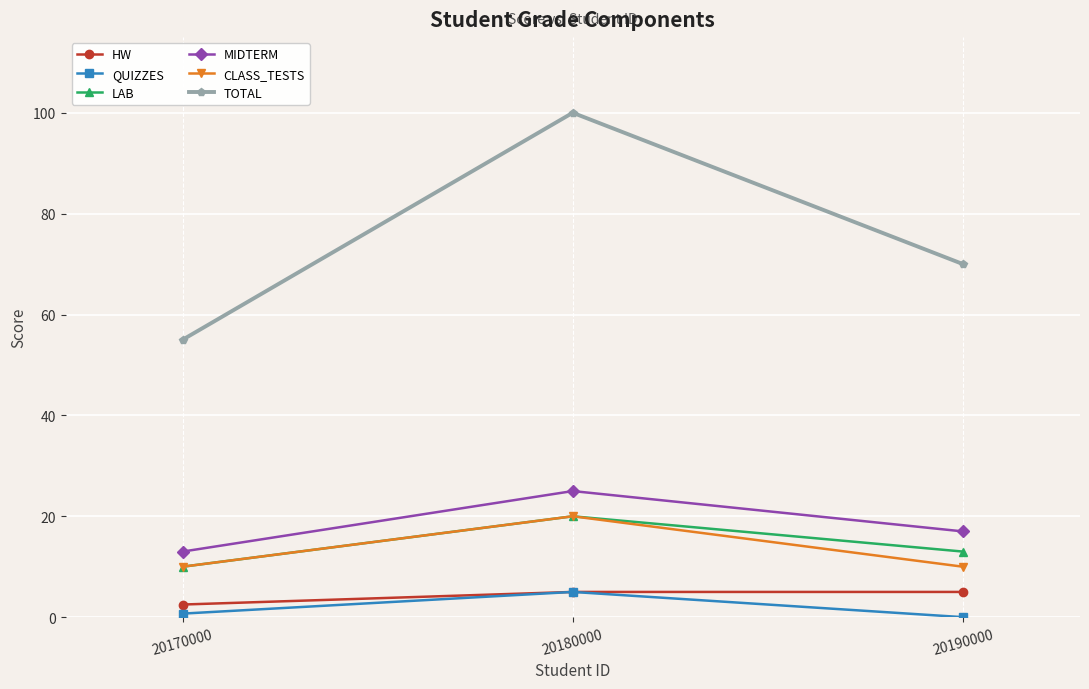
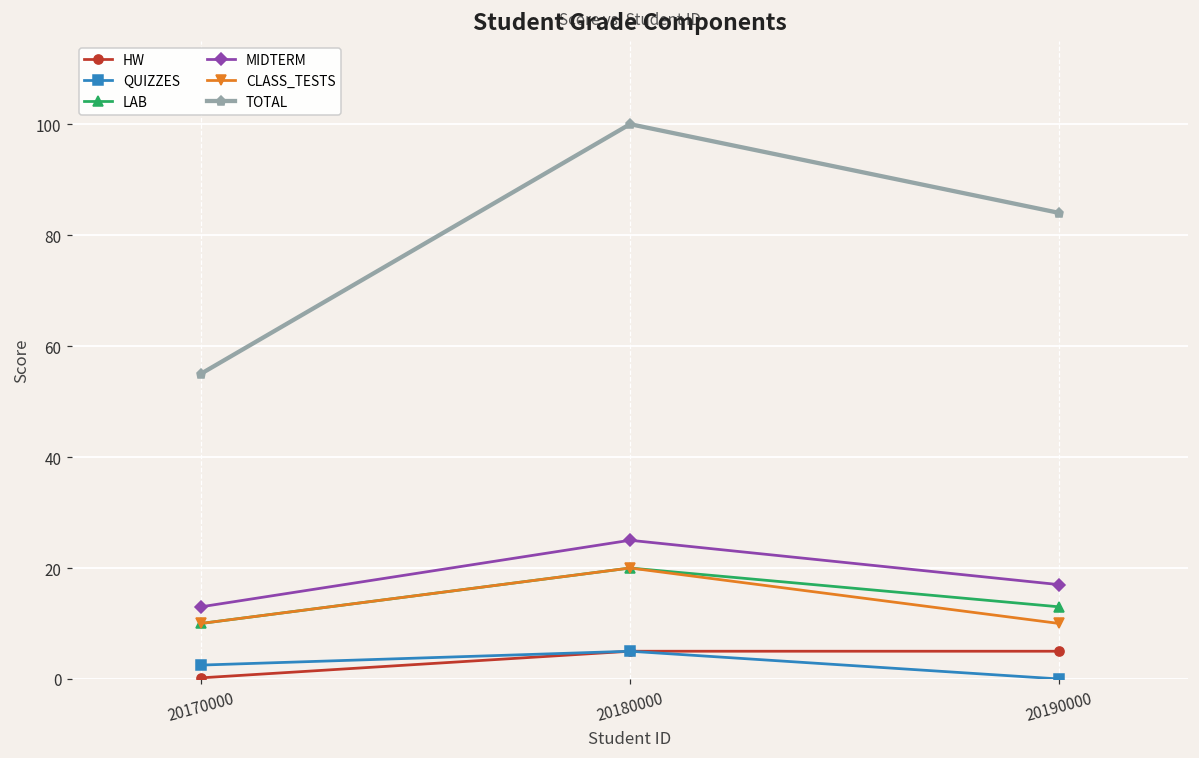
  {
    "HW": {
-     "20170000": 3,
+     "20170000": 0,
      "20190000": 5
    },
    "QUIZZES": {
-     "20170000": 1,
+     "20170000": 3,
      "20190000": 0
    },
    "LAB": {
      "20190000": 13
    },
    "MIDTERM": {
      "20170000": 13,
      "20180000": 25,
      "20190000": 17
    },
    "CLASS_TESTS": {
      "20190000": 10
    },
    "TOTAL": {
      "20170000": 55,
      "20180000": 100,
-     "20190000": 70
+     "20190000": 84
    }
  }
